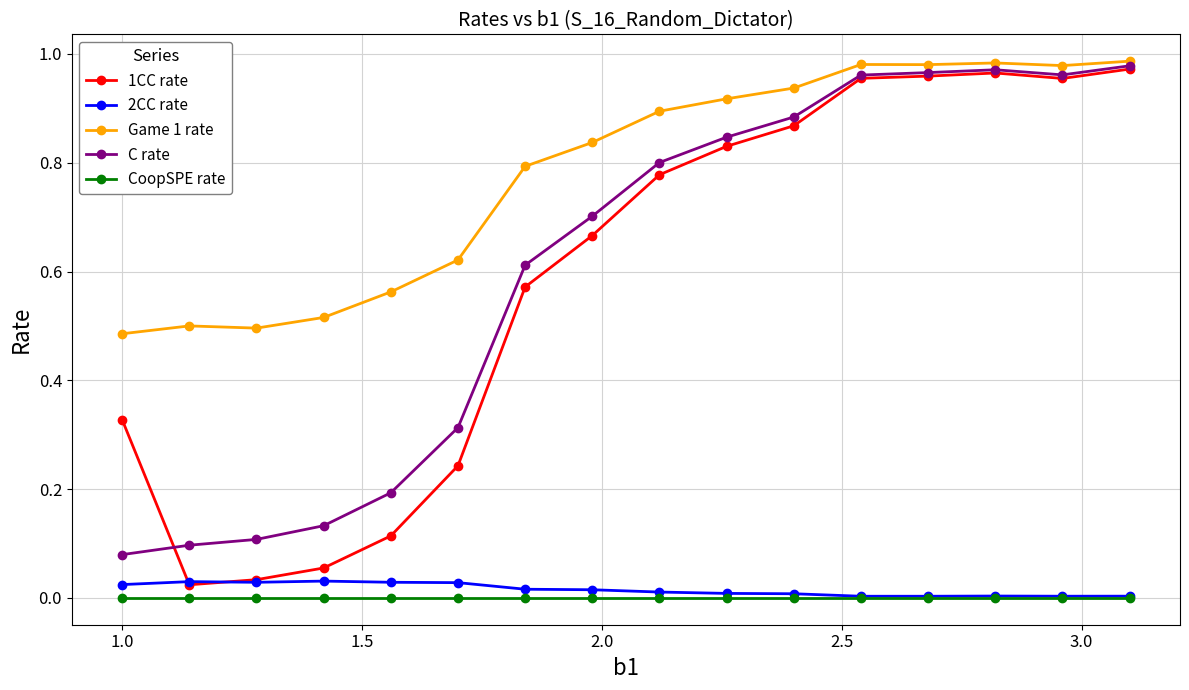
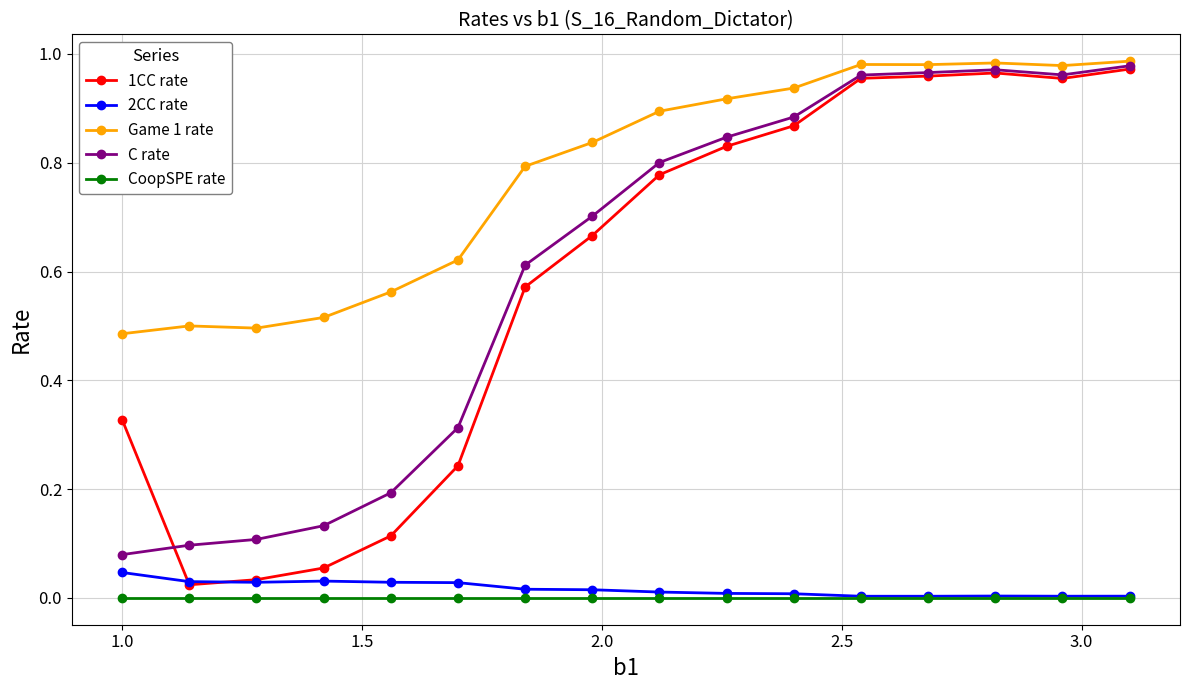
  {
    "1CC rate": {
      "1.0": 0.33
    },
    "2CC rate": {
-     "1.0": 0.02
+     "1.0": 0.05
    },
    "Game 1 rate": {
      "1.0": 0.49
    },
    "C rate": {
      "1.0": 0.08
    },
    "CoopSPE rate": {
      "1.0": 0.00
    }
  }
